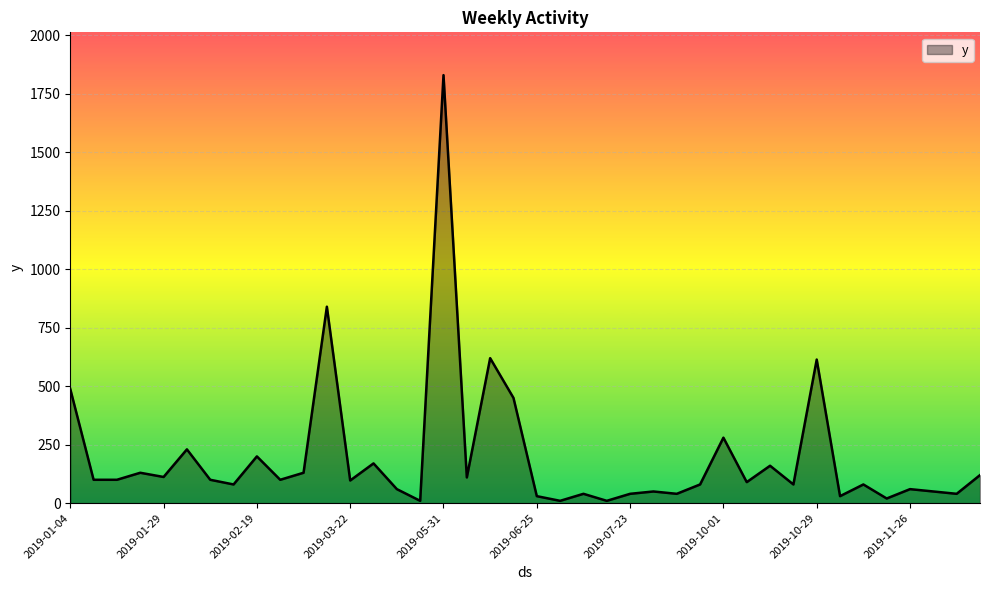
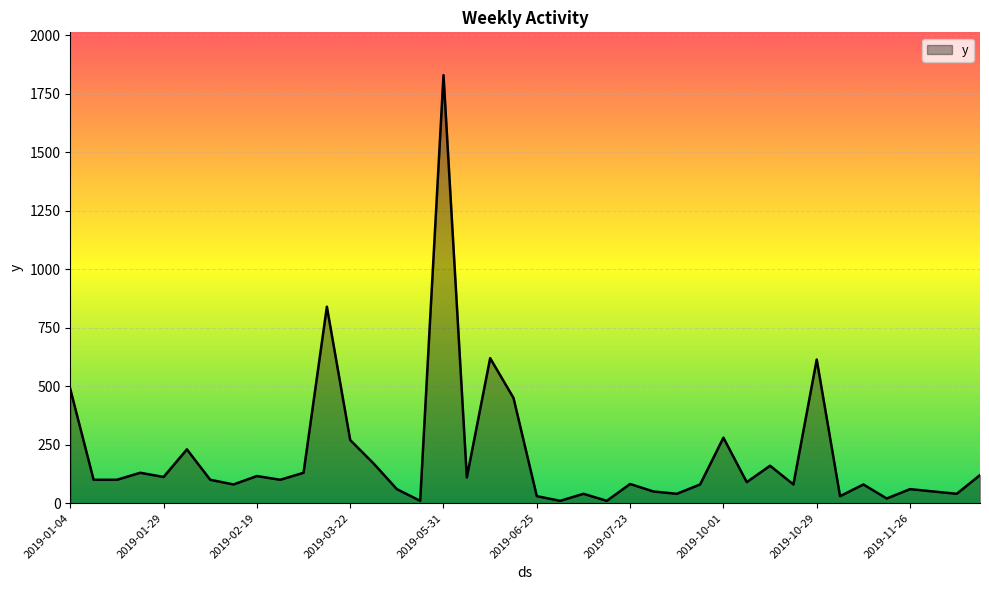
  {
    "2019-01-04": 490,
    "2019-01-29": 110,
-   "2019-02-19": 200,
-   "2019-03-22": 100,
+   "2019-02-19": 120,
+   "2019-03-22": 270,
    "2019-05-31": 1830,
    "2019-06-25": 30,
-   "2019-07-23": 40,
+   "2019-07-23": 80,
    "2019-10-01": 280,
    "2019-10-29": 610,
    "2019-11-26": 60
  }
